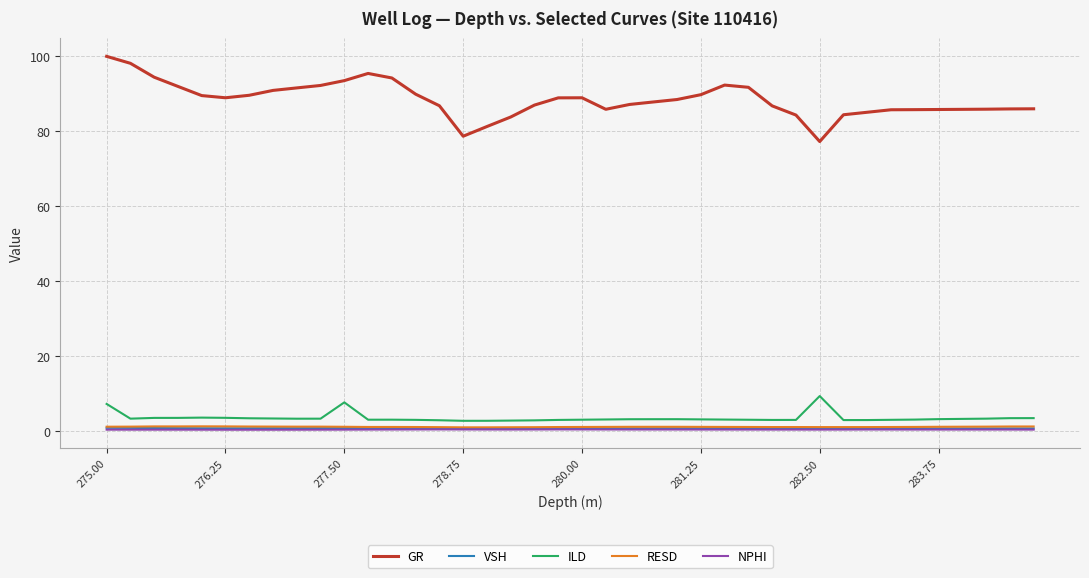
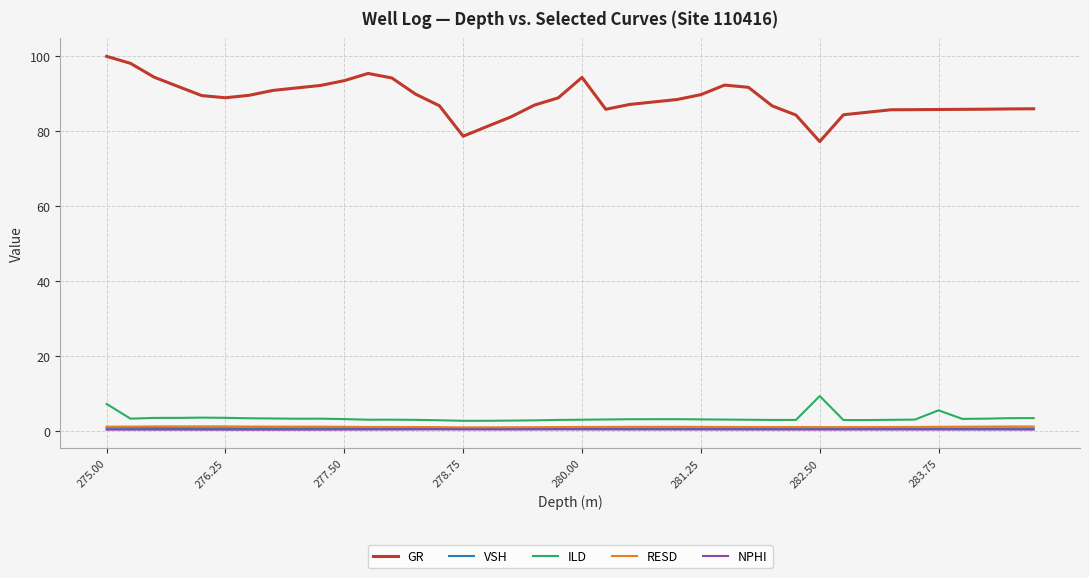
  {
    "GR": {
      "275.00": 100,
      "276.25": 89,
      "277.50": 93,
      "278.75": 79,
-     "280.00": 89,
+     "280.00": 94,
      "281.25": 90,
      "282.50": 77,
      "283.75": 86
    },
    "ILD": {
      "275.00": 7,
      "276.25": 4,
-     "277.50": 8,
+     "277.50": 3,
      "278.75": 3,
      "280.00": 3,
      "281.25": 3,
      "282.50": 9,
-     "283.75": 3
+     "283.75": 6
    }
  }
